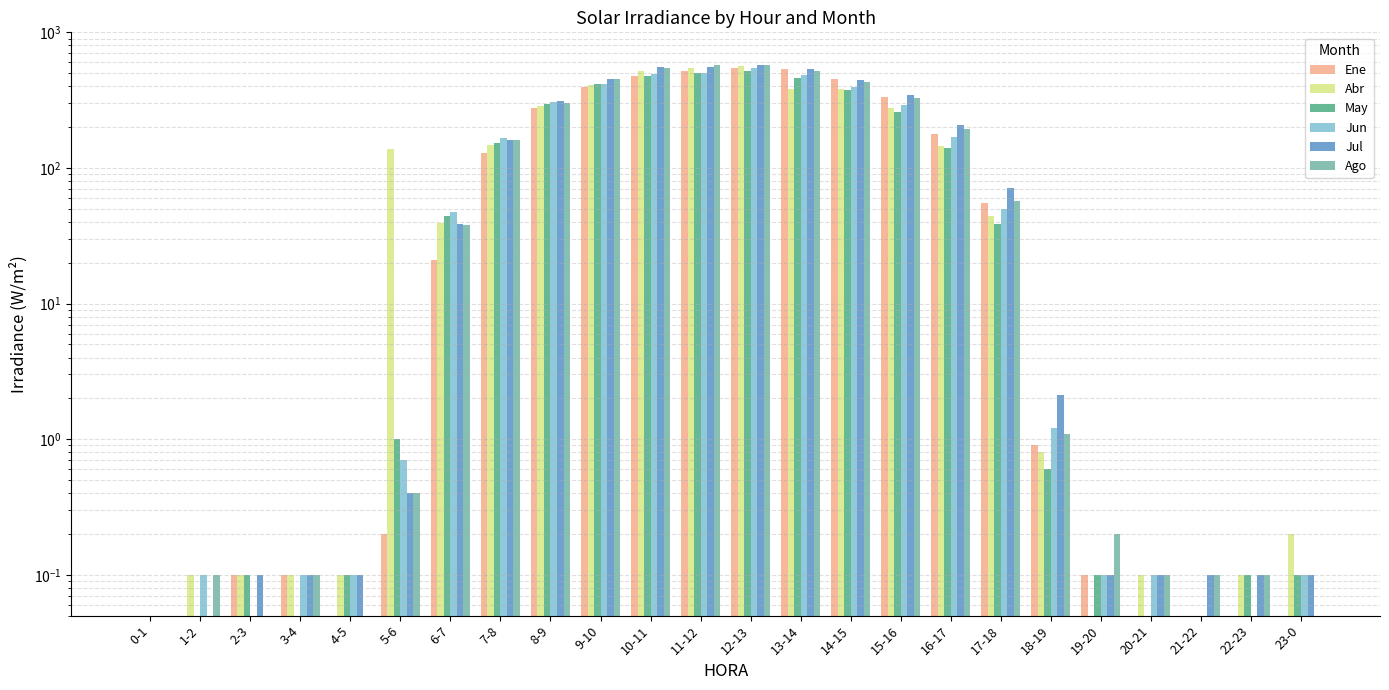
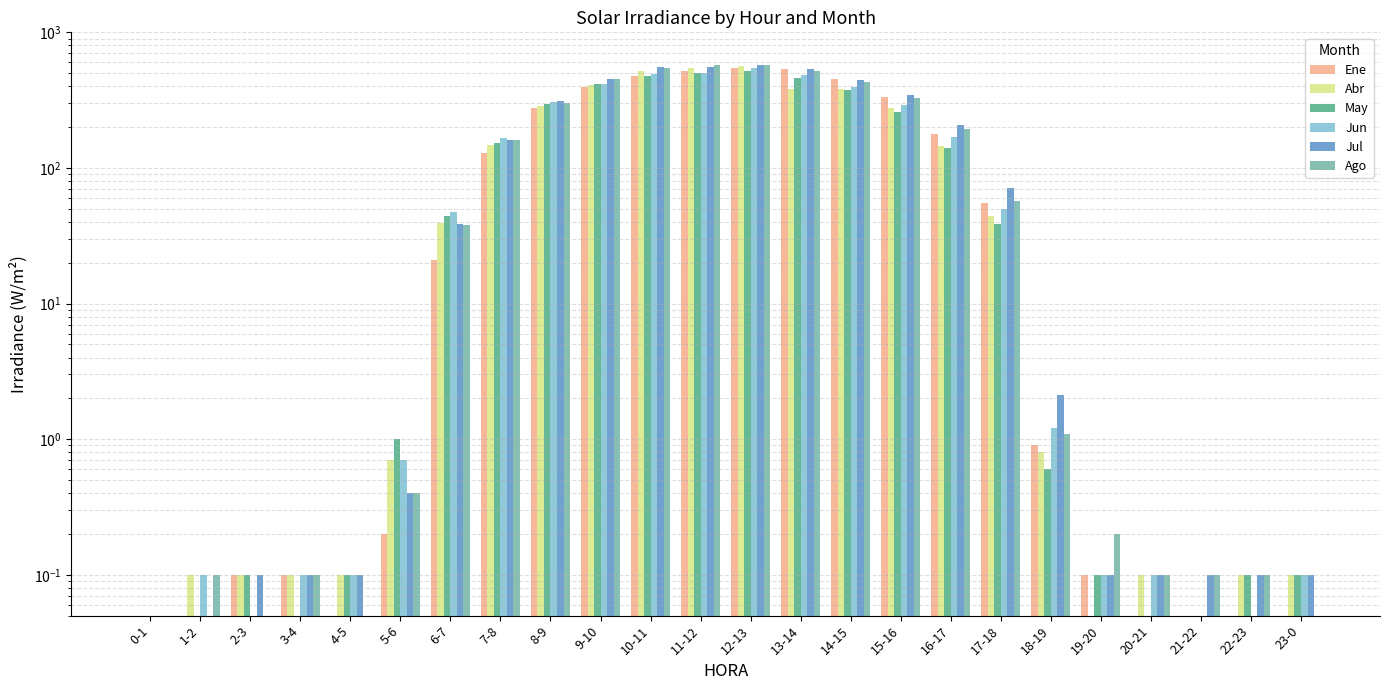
  {
    "Ene": {
      "0-1": 0.050,
      "1-2": 0.050,
      "2-3": 0.1,
      "3-4": 0.1,
      "4-5": 0.050,
      "5-6": 0.2,
      "6-7": 21,
      "7-8": 130,
      "8-9": 280,
      "9-10": 400,
      "10-11": 480,
      "11-12": 520,
      "12-13": 550,
      "13-14": 540,
      "14-15": 450,
      "15-16": 330,
      "16-17": 180,
      "17-18": 55,
      "18-19": 0.9,
      "19-20": 0.1,
      "20-21": 0.050,
      "21-22": 0.050,
      "22-23": 0.050,
      "23-0": 0.050
    },
    "Abr": {
      "0-1": 0.050,
      "1-2": 0.1,
      "2-3": 0.1,
      "3-4": 0.1,
      "4-5": 0.1,
-     "5-6": 140,
+     "5-6": 0.7,
      "6-7": 39,
      "7-8": 150,
      "8-9": 290,
      "9-10": 410,
      "10-11": 520,
      "11-12": 540,
      "12-13": 560,
      "13-14": 380,
      "14-15": 390,
      "15-16": 280,
      "16-17": 150,
      "17-18": 44,
      "18-19": 0.8,
      "19-20": 0.050,
      "20-21": 0.1,
      "21-22": 0.050,
      "22-23": 0.1,
-     "23-0": 0.2
+     "23-0": 0.1
    }
  }
